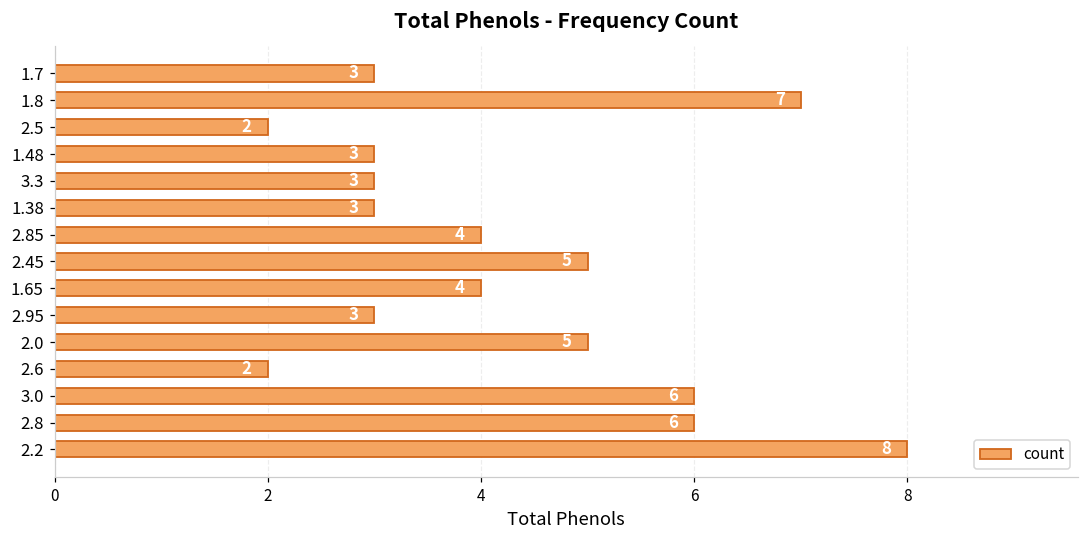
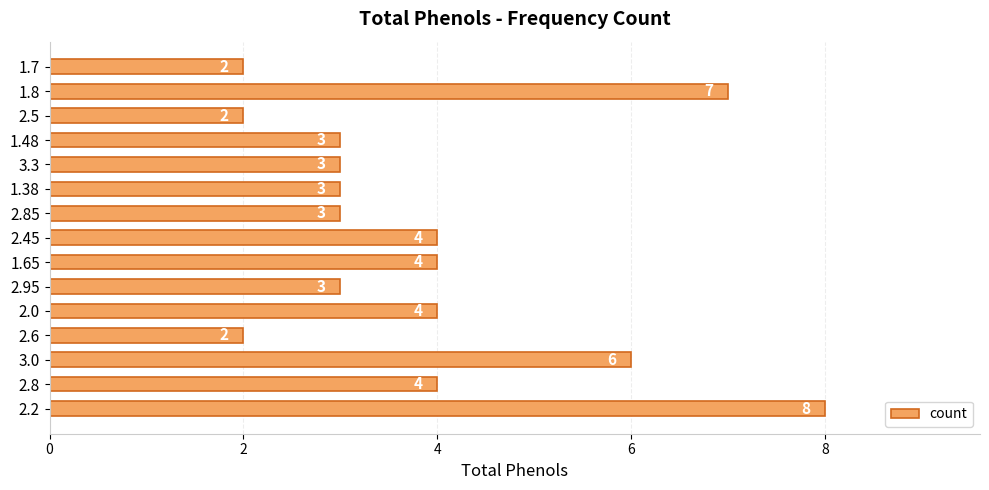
  {
-   "1.7": 3,
+   "1.7": 2,
    "1.8": 7,
    "2.5": 2,
    "1.48": 3,
    "3.3": 3,
    "1.38": 3,
-   "2.85": 4,
-   "2.45": 5,
+   "2.85": 3,
+   "2.45": 4,
    "1.65": 4,
    "2.95": 3,
-   "2.0": 5,
+   "2.0": 4,
    "2.6": 2,
    "3.0": 6,
-   "2.8": 6,
+   "2.8": 4,
    "2.2": 8
  }
